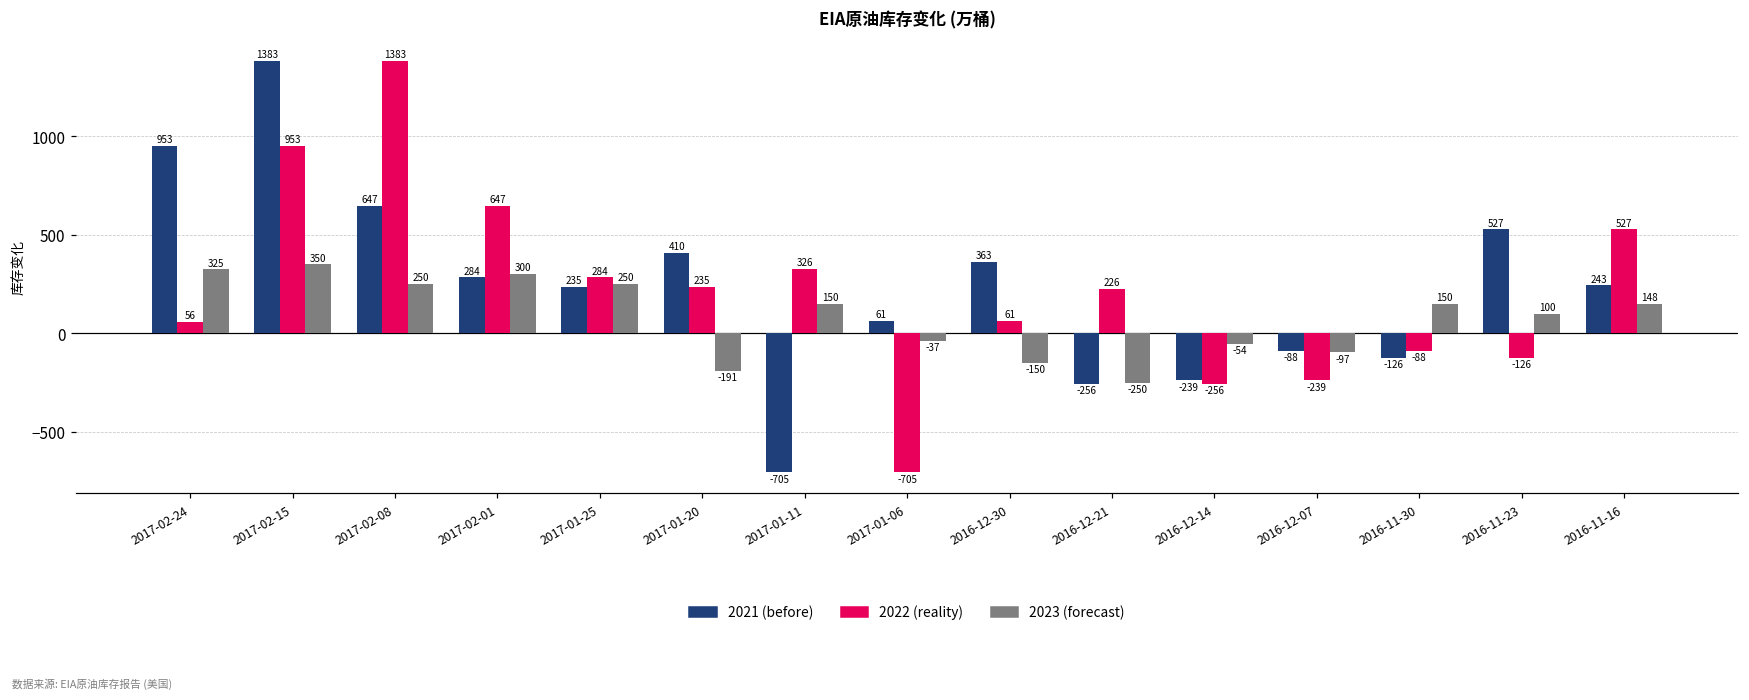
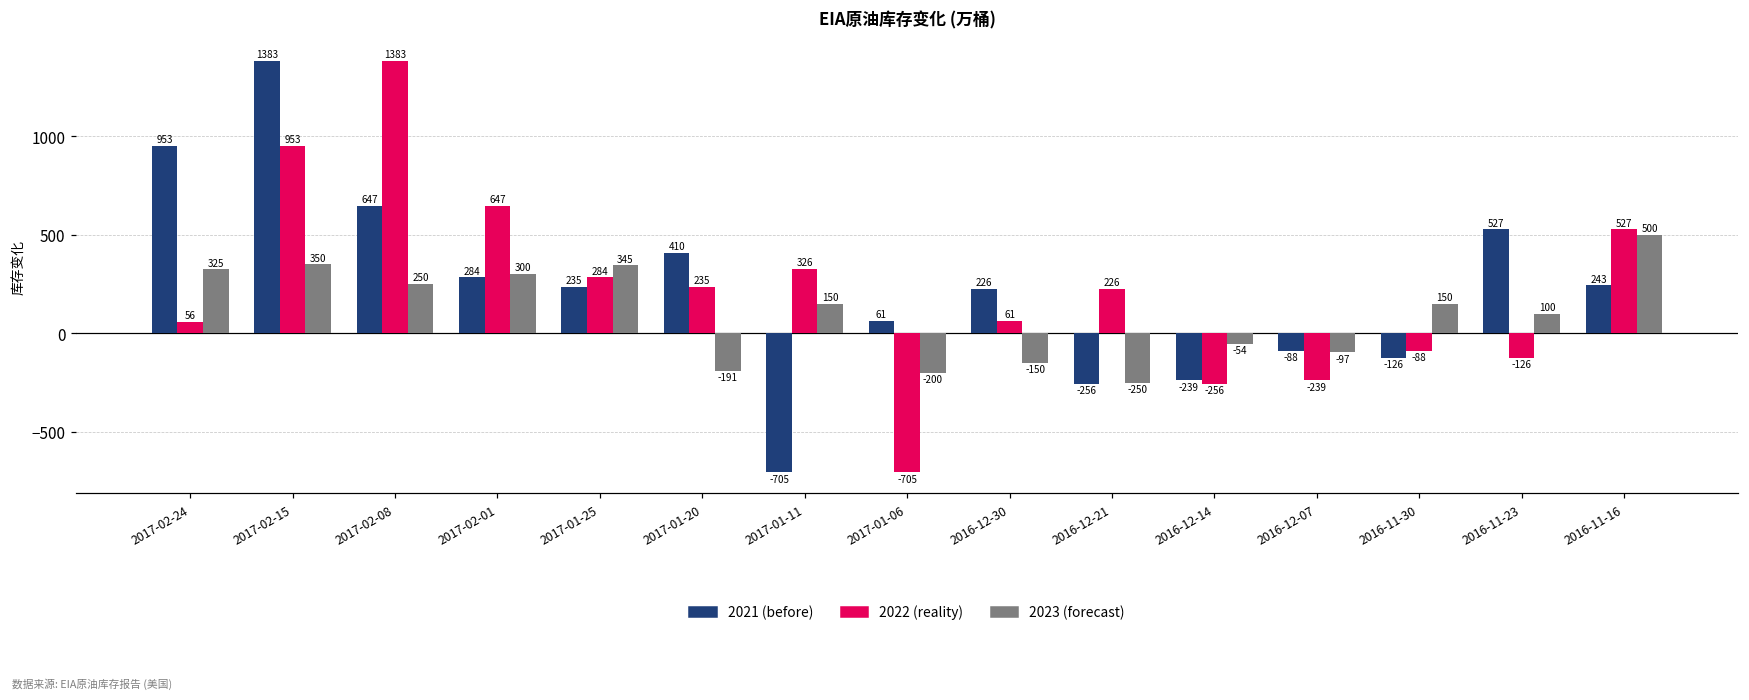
  {
    "2021 (before)": {
      "2017-02-24": 953,
      "2017-02-15": 1383,
      "2017-02-08": 647,
      "2017-02-01": 284,
      "2017-01-25": 235,
      "2017-01-20": 410,
      "2017-01-11": -705,
      "2017-01-06": 61,
-     "2016-12-30": 363,
+     "2016-12-30": 226,
      "2016-12-21": -256,
      "2016-12-14": -239,
      "2016-12-07": -88,
      "2016-11-30": -126,
      "2016-11-23": 527,
      "2016-11-16": 243
    },
    "2022 (reality)": {
      "2017-02-24": 56,
      "2017-02-15": 953,
      "2017-02-08": 1383,
      "2017-02-01": 647,
      "2017-01-25": 284,
      "2017-01-20": 235,
      "2017-01-11": 326,
      "2017-01-06": -705,
      "2016-12-30": 61,
      "2016-12-21": 226,
      "2016-12-14": -256,
      "2016-12-07": -239,
      "2016-11-30": -88,
      "2016-11-23": -126,
      "2016-11-16": 527
    },
    "2023 (forecast)": {
      "2017-02-24": 325,
      "2017-02-15": 350,
      "2017-02-08": 250,
      "2017-02-01": 300,
-     "2017-01-25": 250,
+     "2017-01-25": 345,
      "2017-01-20": -191,
      "2017-01-11": 150,
-     "2017-01-06": -37,
+     "2017-01-06": -200,
      "2016-12-30": -150,
      "2016-12-21": -250,
      "2016-12-14": -54,
      "2016-12-07": -97,
      "2016-11-30": 150,
      "2016-11-23": 100,
-     "2016-11-16": 148
+     "2016-11-16": 500
    }
  }
